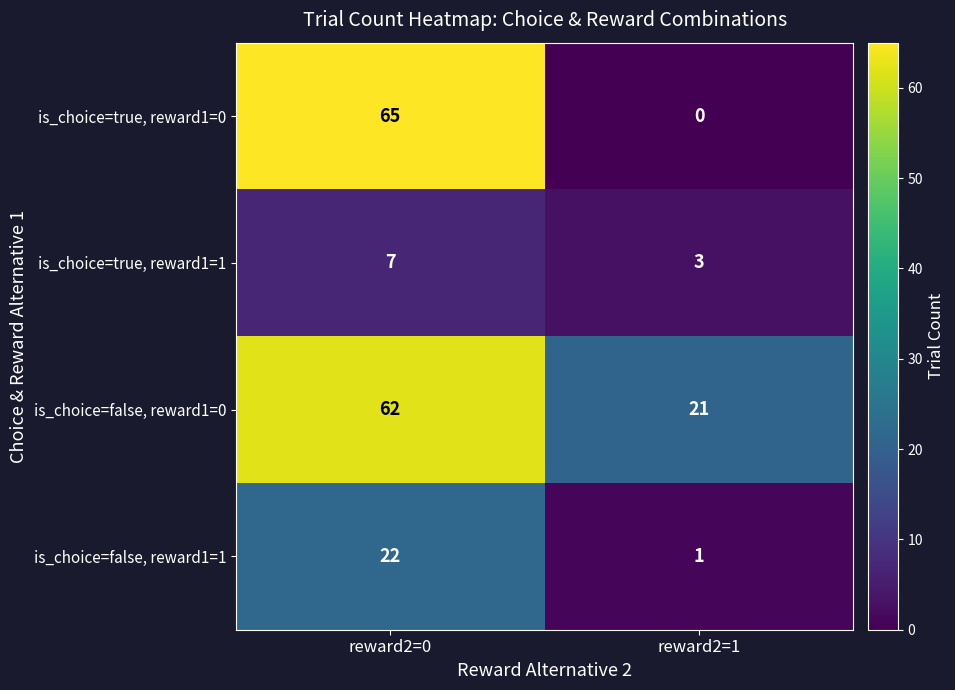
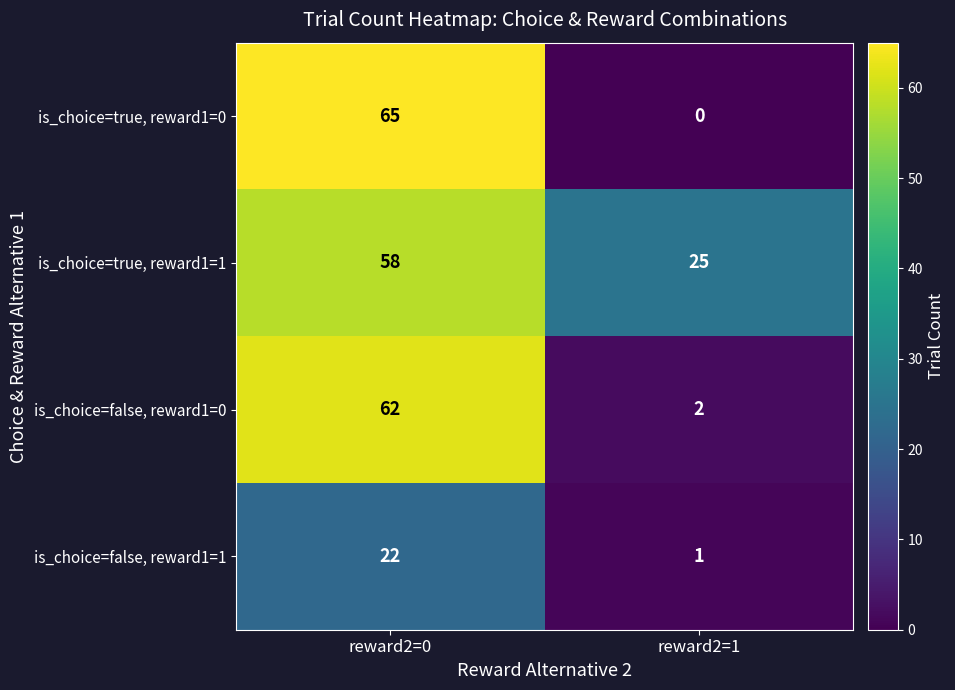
  {
    "is_choice=true, reward1=0": {
      "reward2=0": 65,
      "reward2=1": 0
    },
    "is_choice=true, reward1=1": {
-     "reward2=0": 7,
-     "reward2=1": 3
+     "reward2=0": 58,
+     "reward2=1": 25
    },
    "is_choice=false, reward1=0": {
      "reward2=0": 62,
-     "reward2=1": 21
+     "reward2=1": 2
    },
    "is_choice=false, reward1=1": {
      "reward2=0": 22,
      "reward2=1": 1
    }
  }
